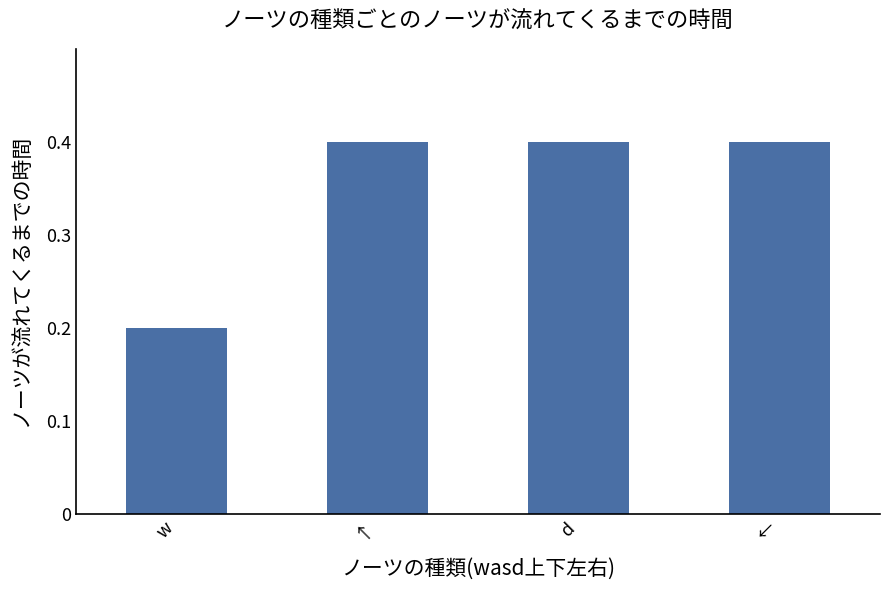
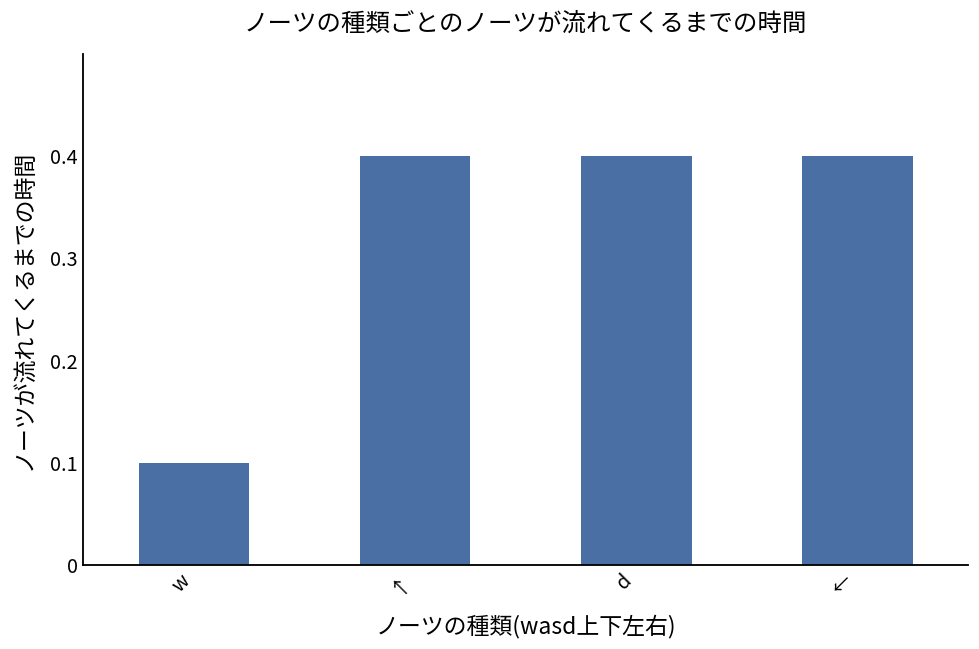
  {
-   "w": 0.2,
+   "w": 0.1,
    "↑": 0.4,
    "d": 0.4,
    "←": 0.4
  }
